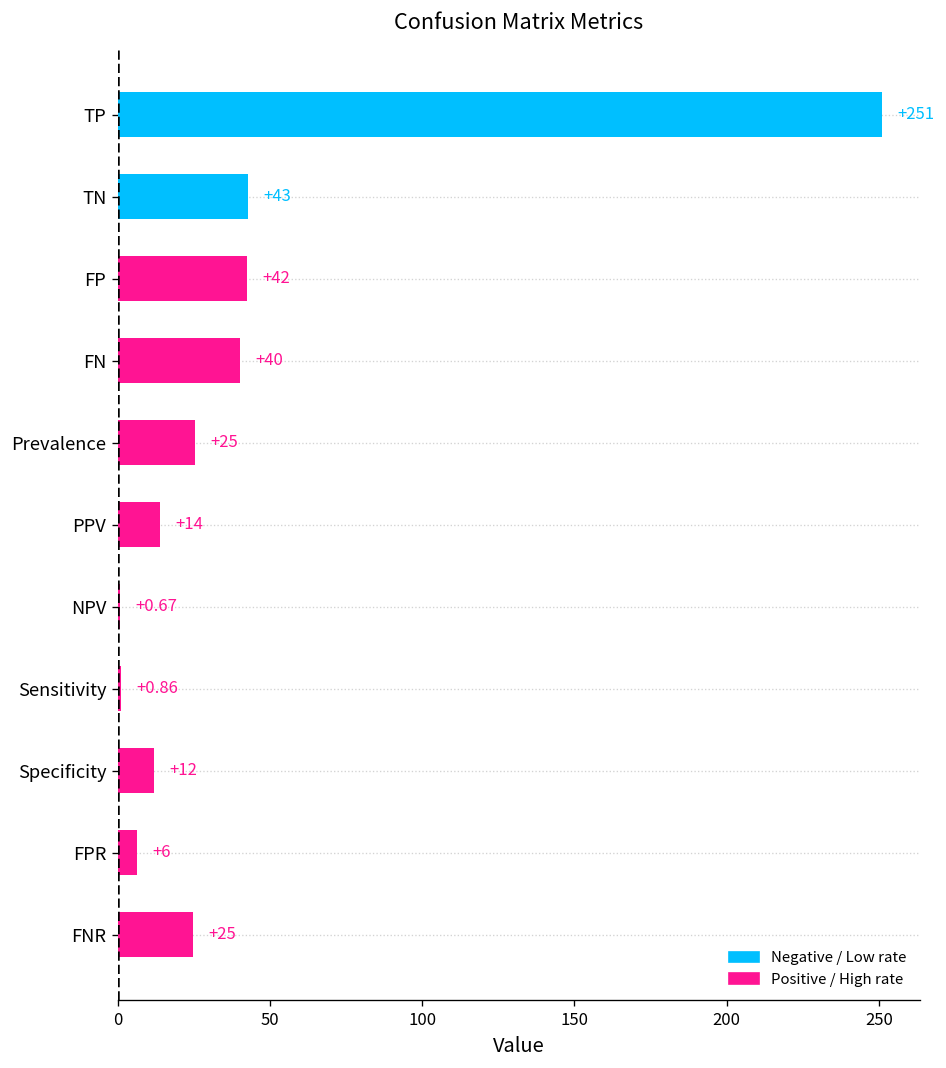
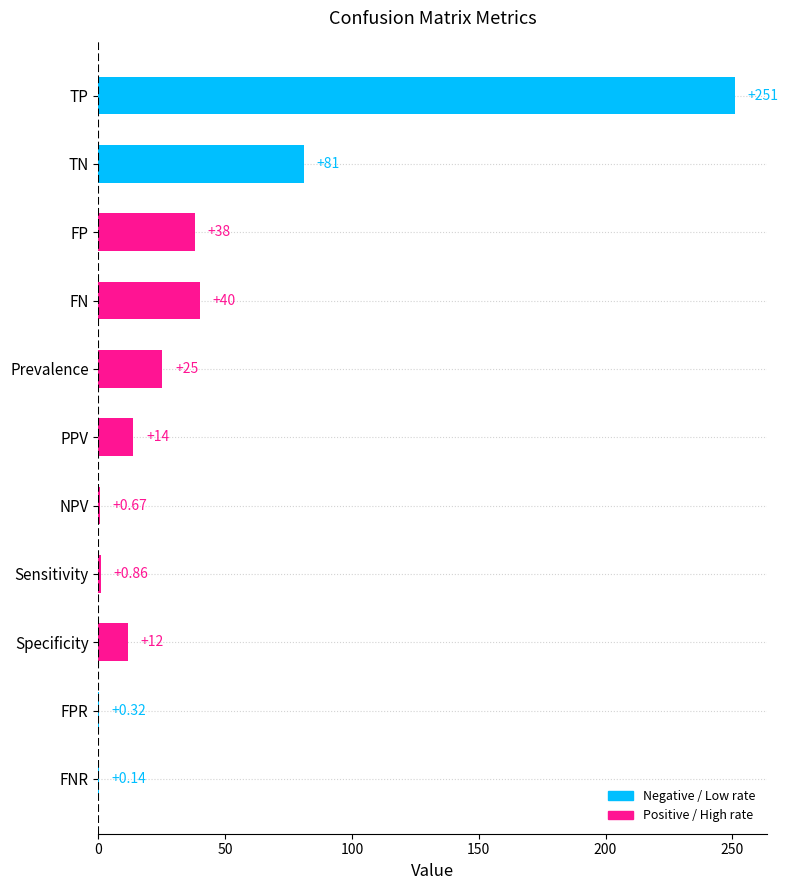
  {
    "TP": "+251",
-   "TN": "+43",
-   "FP": "+42",
+   "TN": "+81",
+   "FP": "+38",
    "FN": "+40",
    "Prevalence": "+25",
    "PPV": "+14",
    "NPV": "+0.67",
    "Sensitivity": "+0.86",
    "Specificity": "+12",
-   "FPR": "+6",
-   "FNR": "+25"
+   "FPR": "+0.32",
+   "FNR": "+0.14"
  }
